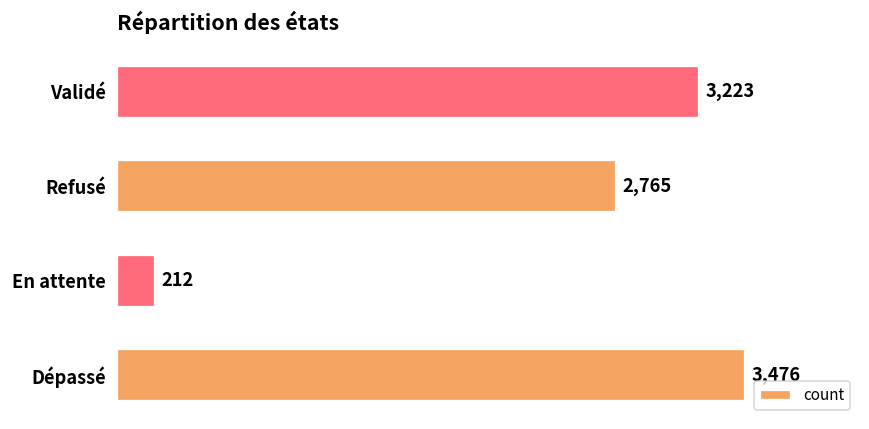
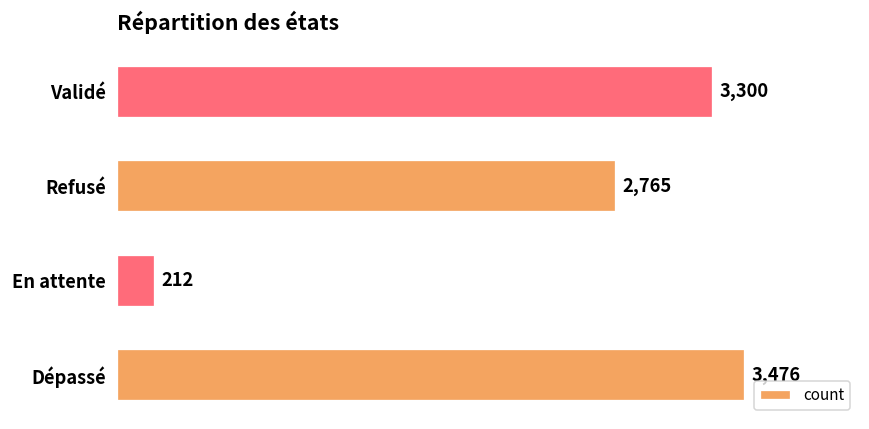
  {
-   "Validé": "3,223",
+   "Validé": "3,300",
    "Refusé": "2,765",
    "En attente": "212"
  }
